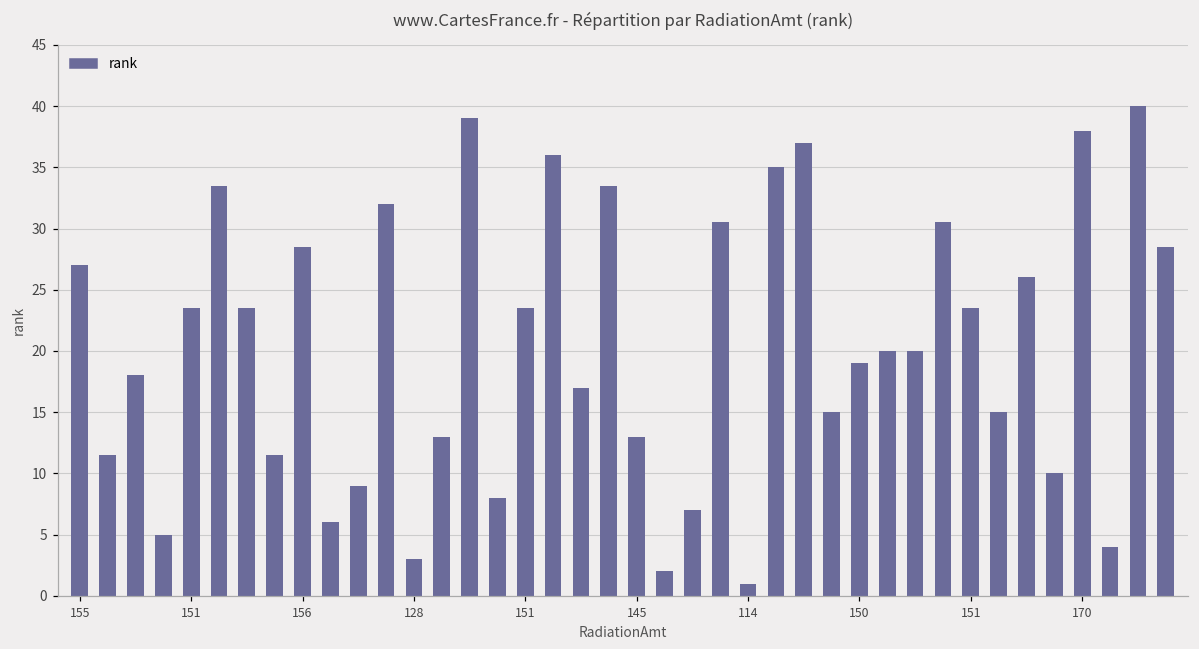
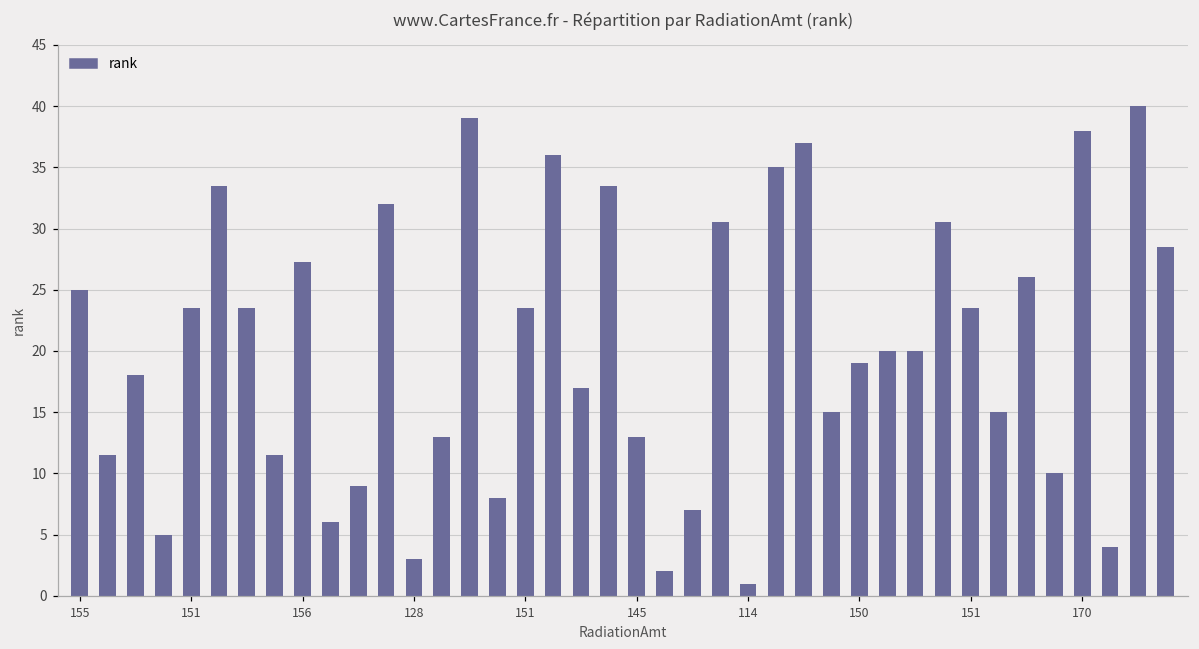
  {
-   "155": 27,
-   "156": 28.5,
+   "155": 25,
+   "156": 27.3,
    "128": 3.0,
    "145": 13.0,
    "114": 1.0,
    "150": 19.0,
    "170": 38.0
  }
